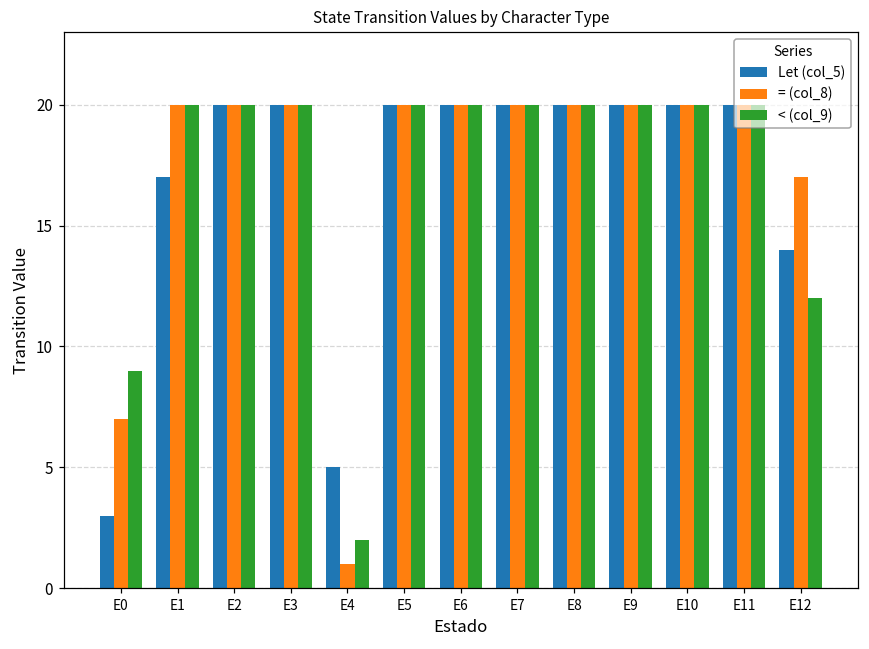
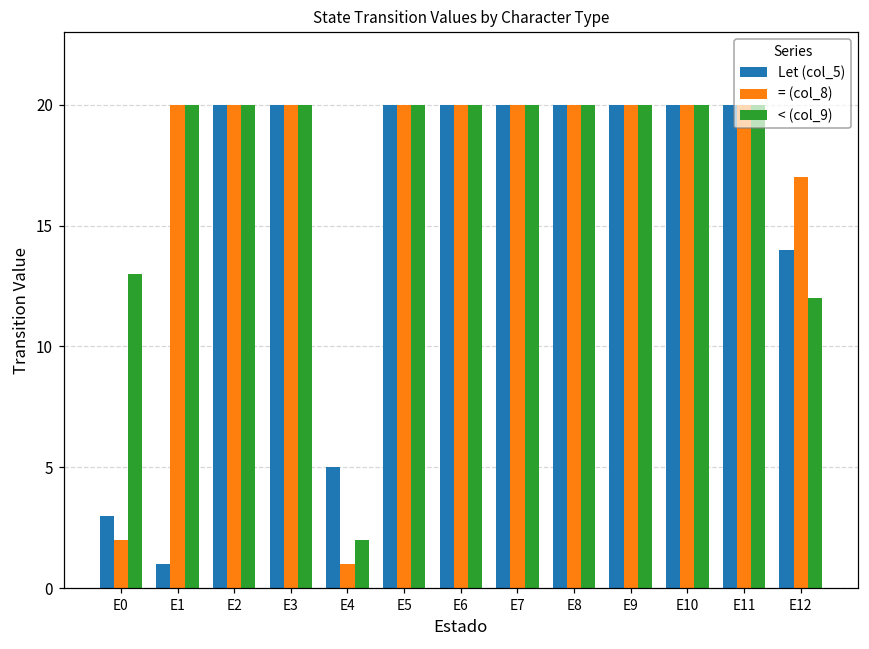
  {
    "Let (col_5)": {
      "E0": 3,
-     "E1": 17,
+     "E1": 1,
      "E2": 20,
      "E3": 20,
      "E4": 5,
      "E5": 20,
      "E6": 20,
      "E7": 20,
      "E8": 20,
      "E9": 20,
      "E10": 20,
      "E11": 20,
      "E12": 14
    },
    "= (col_8)": {
-     "E0": 7,
+     "E0": 2,
      "E1": 20,
      "E2": 20,
      "E3": 20,
      "E4": 1,
      "E5": 20,
      "E6": 20,
      "E7": 20,
      "E8": 20,
      "E9": 20,
      "E10": 20,
      "E12": 17
    },
    "< (col_9)": {
-     "E0": 9,
+     "E0": 13,
      "E1": 20,
      "E2": 20,
      "E3": 20,
      "E4": 2,
      "E5": 20,
      "E6": 20,
      "E7": 20,
      "E8": 20,
      "E9": 20,
      "E10": 20,
      "E12": 12
    }
  }
